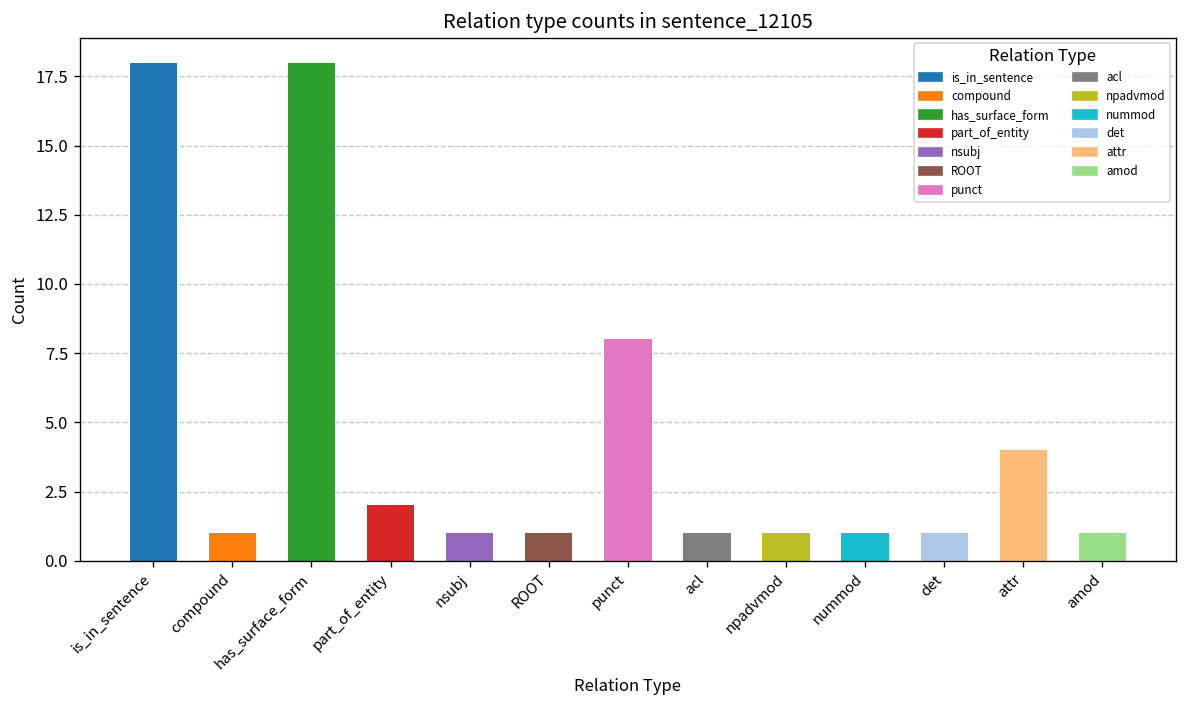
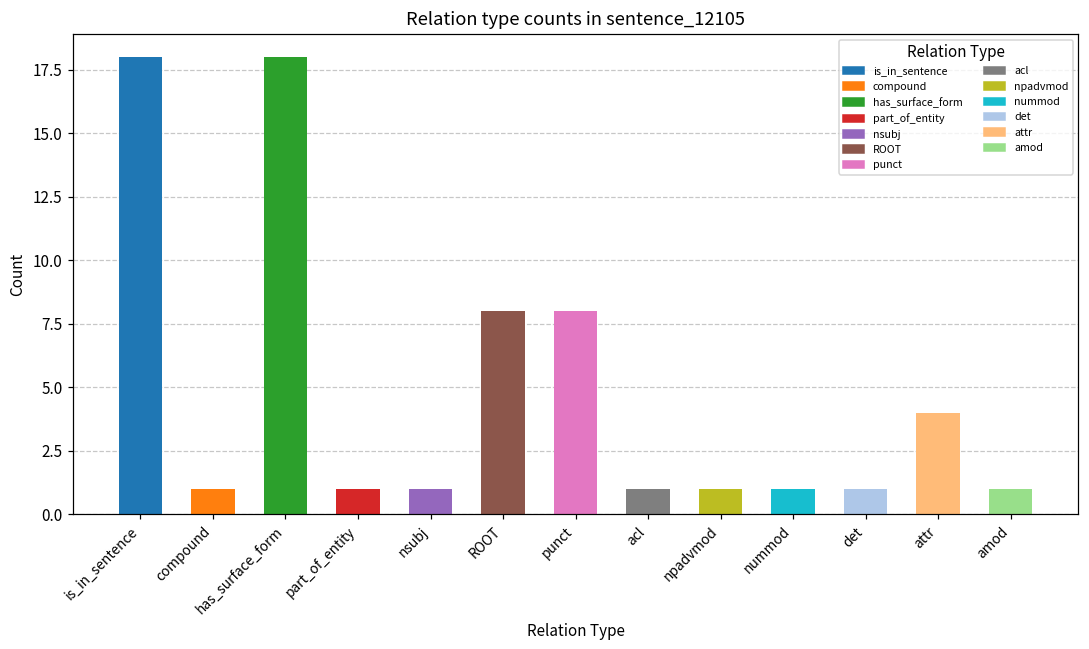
  {
    "is_in_sentence": 18,
    "compound": 1,
    "has_surface_form": 18,
-   "part_of_entity": 2,
+   "part_of_entity": 1,
    "nsubj": 1,
-   "ROOT": 1,
+   "ROOT": 8,
    "punct": 8,
    "acl": 1,
    "npadvmod": 1,
    "nummod": 1,
    "det": 1,
    "attr": 4,
    "amod": 1
  }
